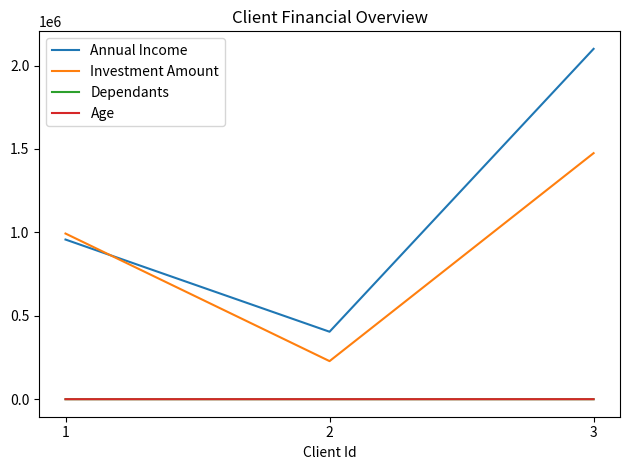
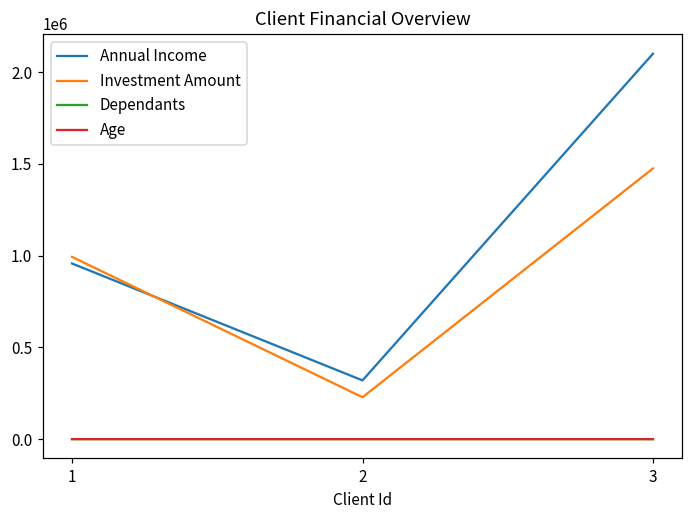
  {
    "Annual Income": {
      "1": 960000,
-     "2": 400000,
+     "2": 320000,
      "3": 2100000
    },
    "Investment Amount": {
      "1": 990000,
      "2": 230000,
      "3": 1470000
    },
    "Age": {
      "1": 0,
      "2": 0,
      "3": 0
    }
  }
